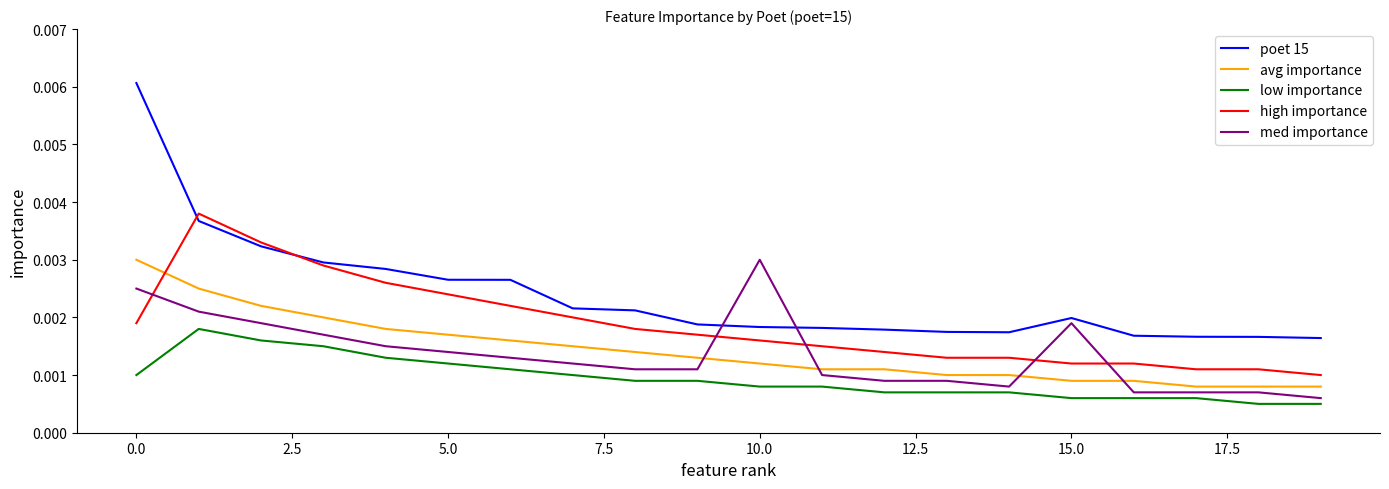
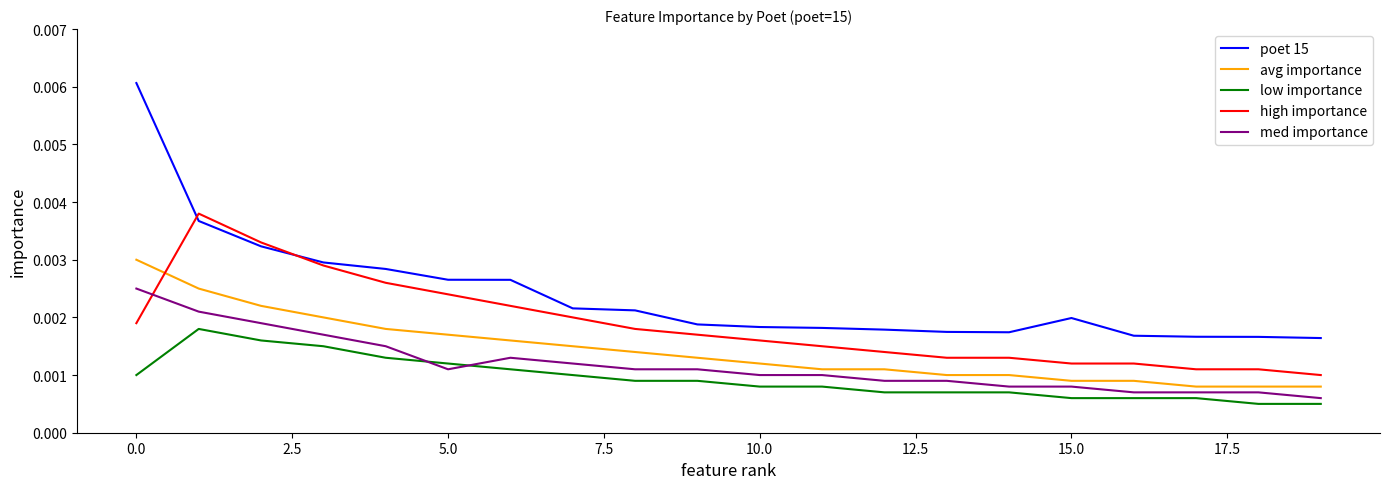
  {
    "poet 15": {
      "0.0": 0.0061,
      "5.0": 0.0027,
      "10.0": 0.0018,
      "15.0": 0.0020
    },
    "avg importance": {
      "0.0": 0.0030,
      "5.0": 0.0017,
      "10.0": 0.0012,
      "15.0": 0.0009
    },
    "low importance": {
      "0.0": 0.0010,
      "5.0": 0.0012,
      "10.0": 0.0008,
      "15.0": 0.0006
    },
    "high importance": {
      "0.0": 0.0019,
      "5.0": 0.0024,
      "10.0": 0.0016,
      "15.0": 0.0012
    },
    "med importance": {
      "0.0": 0.0025,
-     "5.0": 0.0014,
-     "10.0": 0.003,
-     "15.0": 0.0019
+     "5.0": 0.0011,
+     "10.0": 0.001,
+     "15.0": 0.0008
    }
  }
